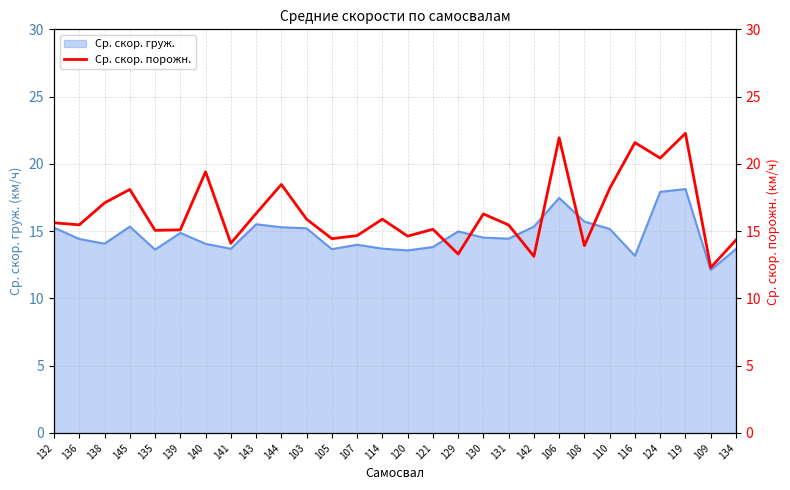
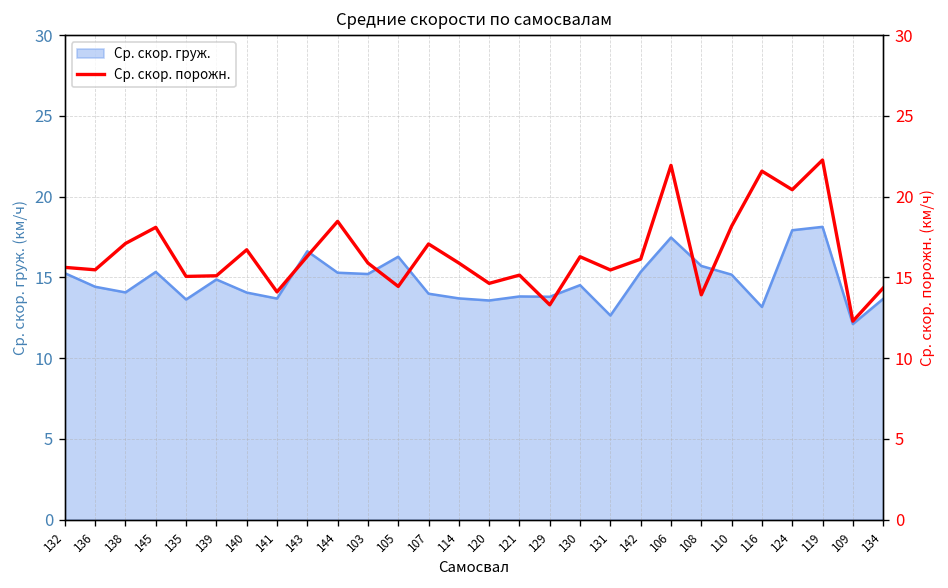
  {
    "Ср. скор. груж.": {
      "132": 15.3,
      "136": 14.4,
      "138": 14.1,
      "145": 15.3,
      "135": 13.6,
      "139": 14.9,
      "140": 14.1,
      "141": 13.7,
-     "143": 15.5,
+     "143": 16.6,
      "144": 15.3,
      "103": 15.2,
-     "105": 13.7,
+     "105": 16.3,
      "107": 14.0,
      "114": 13.7,
      "120": 13.6,
      "121": 13.8,
-     "129": 15.0,
+     "129": 13.8,
      "130": 14.5,
-     "131": 14.4,
+     "131": 12.6,
      "142": 15.3,
      "106": 17.5,
      "108": 15.7,
      "110": 15.2,
      "116": 13.2,
      "124": 17.9,
      "119": 18.1,
      "109": 12.1,
      "134": 13.7
    },
    "Ср. скор. порожн.": {
      "132": 15.6,
      "136": 15.5,
      "138": 17.1,
      "145": 18.1,
      "135": 15.1,
      "139": 15.1,
-     "140": 19.4,
+     "140": 16.7,
      "141": 14.1,
      "143": 16.3,
      "144": 18.5,
      "103": 15.9,
      "105": 14.4,
-     "107": 14.7,
+     "107": 17.1,
      "114": 15.9,
      "120": 14.6,
      "121": 15.1,
      "129": 13.3,
      "130": 16.3,
      "131": 15.5,
-     "142": 13.1,
+     "142": 16.1,
      "106": 21.9,
      "108": 13.9,
      "110": 18.2,
      "116": 21.6,
      "124": 20.4,
      "119": 22.3,
      "109": 12.3,
      "134": 14.3
    }
  }
